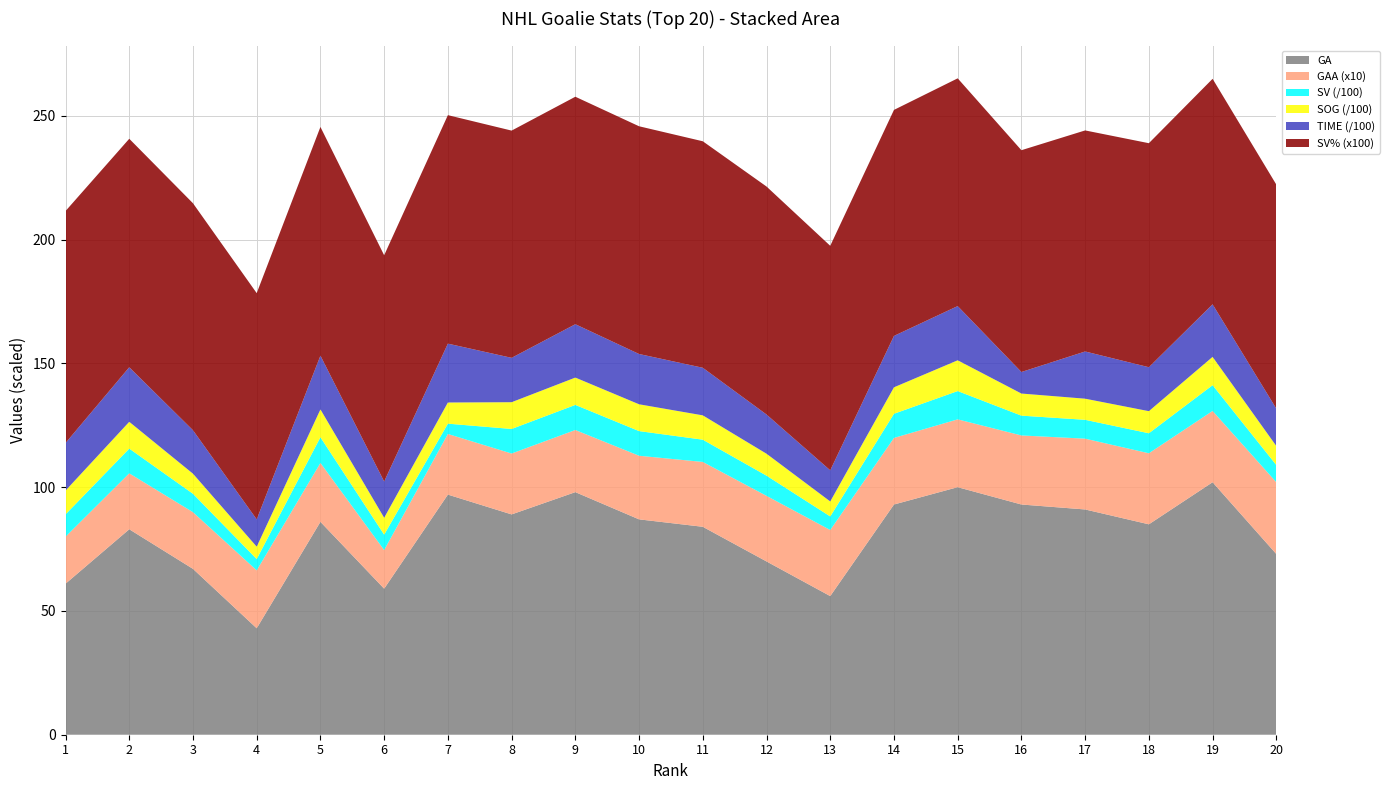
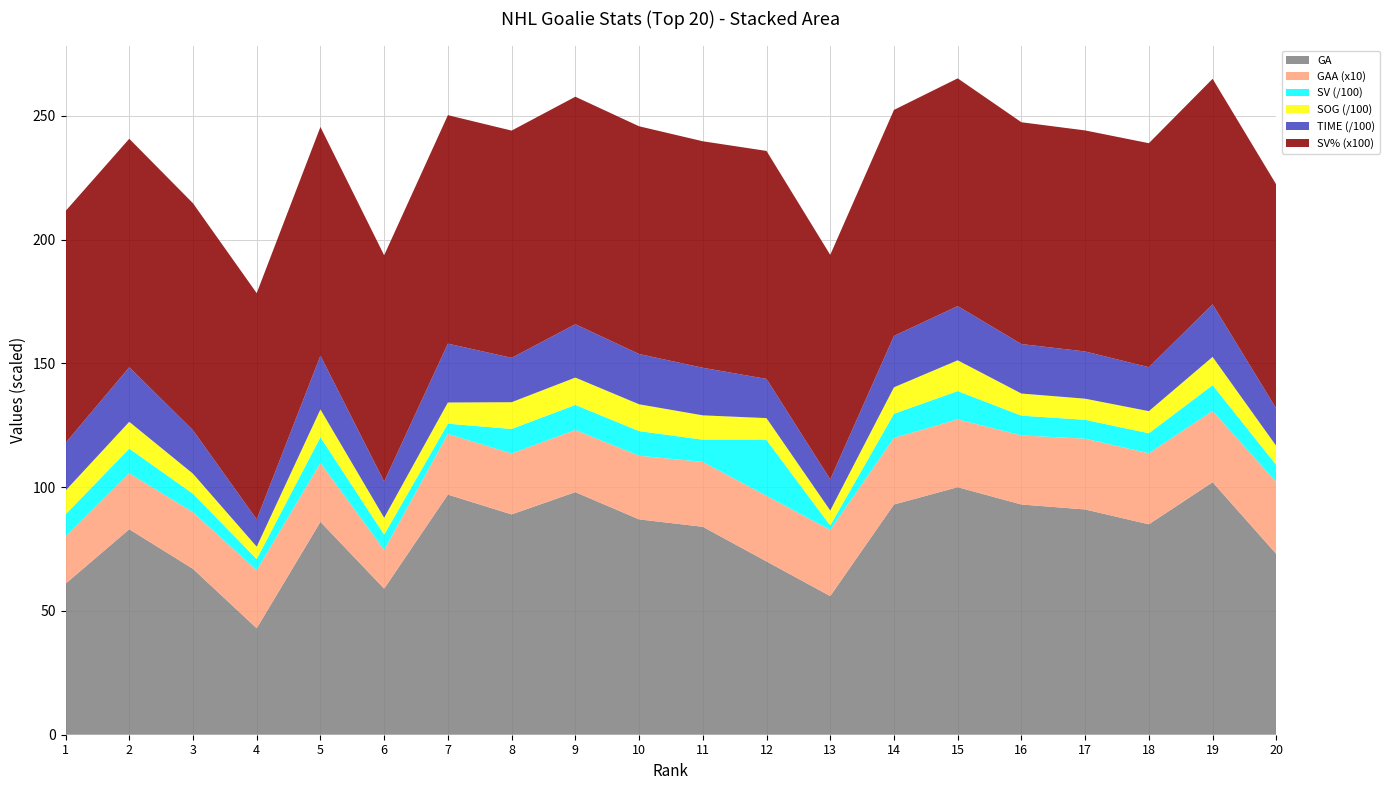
  {
    "GA": {
      "1": 61,
      "2": 83,
      "3": 67,
      "4": 43,
      "5": 86,
      "6": 59,
      "7": 97,
      "8": 89,
      "9": 98,
      "10": 87,
      "11": 84,
      "12": 70,
      "13": 56,
      "14": 93,
      "15": 100,
      "16": 93,
      "17": 91,
      "18": 85,
      "19": 102,
      "20": 73
    },
    "GAA (x10)": {
      "1": 19,
      "2": 23,
      "3": 23,
      "4": 23,
      "5": 24,
      "6": 16,
      "7": 25,
      "8": 25,
      "9": 25,
      "10": 26,
      "11": 26,
      "12": 27,
      "13": 27,
      "14": 27,
      "15": 27,
      "16": 28,
      "17": 29,
      "18": 29,
      "19": 29,
      "20": 29
    },
    "SV (/100)": {
      "1": 9,
      "2": 10,
      "3": 7,
      "4": 5,
      "5": 10,
      "6": 6,
      "7": 4,
      "8": 10,
      "9": 10,
      "10": 10,
      "11": 9,
-     "12": 8,
-     "13": 5,
+     "12": 23,
+     "13": 2,
      "14": 10,
      "15": 11,
      "16": 8,
      "17": 8,
      "18": 8,
      "19": 10,
      "20": 7
    },
    "SOG (/100)": {
      "1": 10,
      "2": 11,
      "3": 8,
      "4": 5,
      "5": 11,
      "6": 7,
      "7": 9,
      "8": 11,
      "9": 11,
      "10": 11,
      "11": 10,
      "12": 9,
      "13": 6,
      "14": 11,
      "15": 12,
      "16": 9,
      "17": 9,
      "18": 9,
      "19": 11,
      "20": 8
    },
    "TIME (/100)": {
      "1": 19,
      "2": 22,
      "3": 18,
      "4": 11,
      "5": 22,
      "6": 15,
      "7": 24,
      "8": 18,
      "9": 22,
      "10": 20,
      "11": 19,
      "12": 16,
      "13": 13,
      "14": 21,
      "15": 22,
-     "16": 9,
+     "16": 20,
      "17": 19,
      "18": 18,
      "19": 21,
      "20": 15
    },
    "SV% (x100)": {
      "1": 94,
      "2": 92,
      "3": 92,
      "4": 91,
      "5": 92,
      "6": 91,
      "7": 92,
      "8": 92,
      "9": 92,
      "10": 92,
      "11": 92,
      "12": 92,
      "13": 91,
      "14": 91,
      "15": 92,
      "16": 90,
      "17": 89,
      "18": 91,
      "19": 91,
      "20": 91
    }
  }
